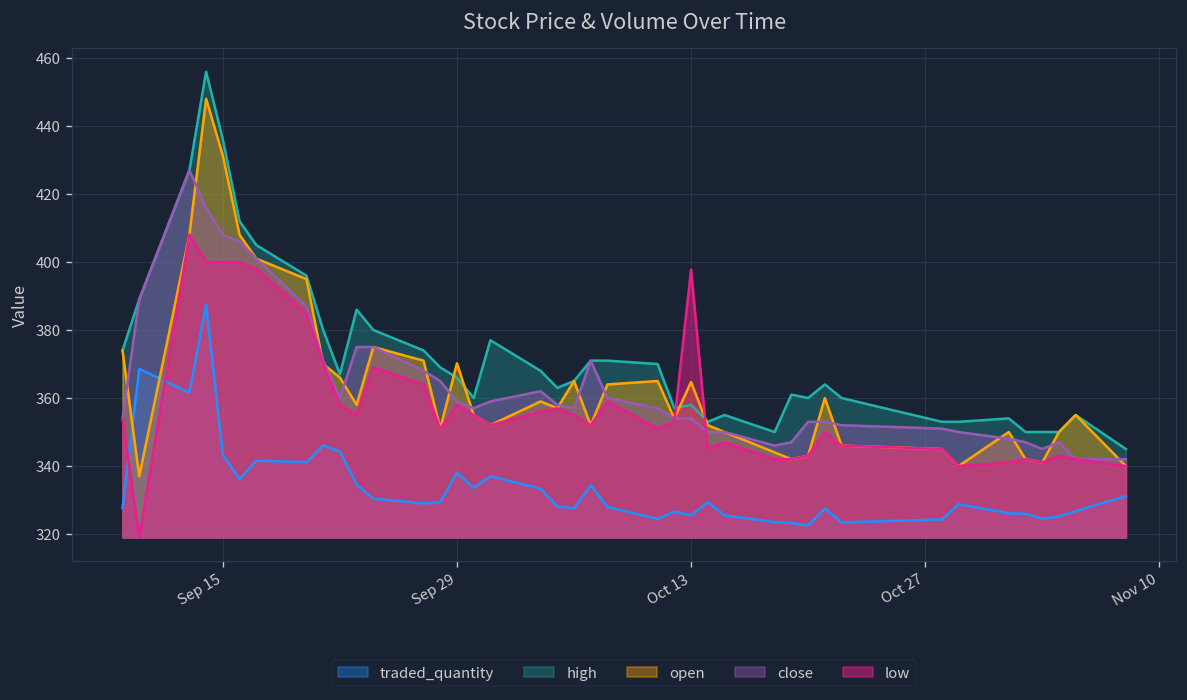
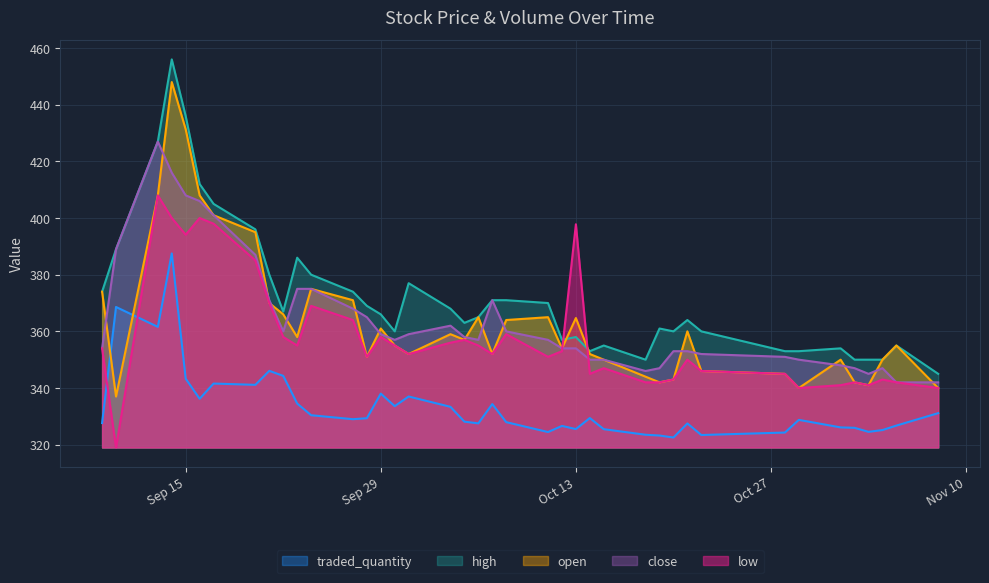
  {
    "open": {
      "Sep 15": 431,
-     "Sep 29": 370,
+     "Sep 29": 361,
      "Oct 13": 365
    },
    "close": {
      "Sep 15": 408,
      "Sep 29": 359,
      "Oct 13": 354
    },
    "low": {
-     "Sep 15": 400,
+     "Sep 15": 394,
      "Sep 29": 358,
      "Oct 13": 398
    }
  }
